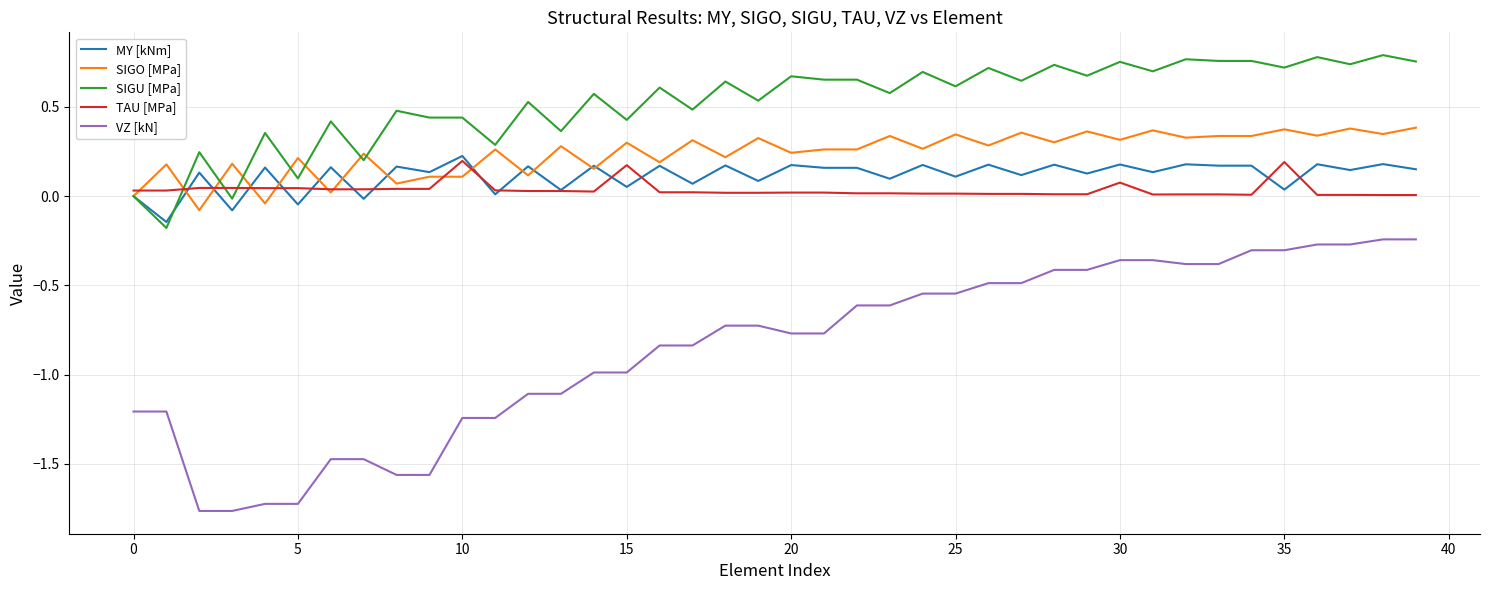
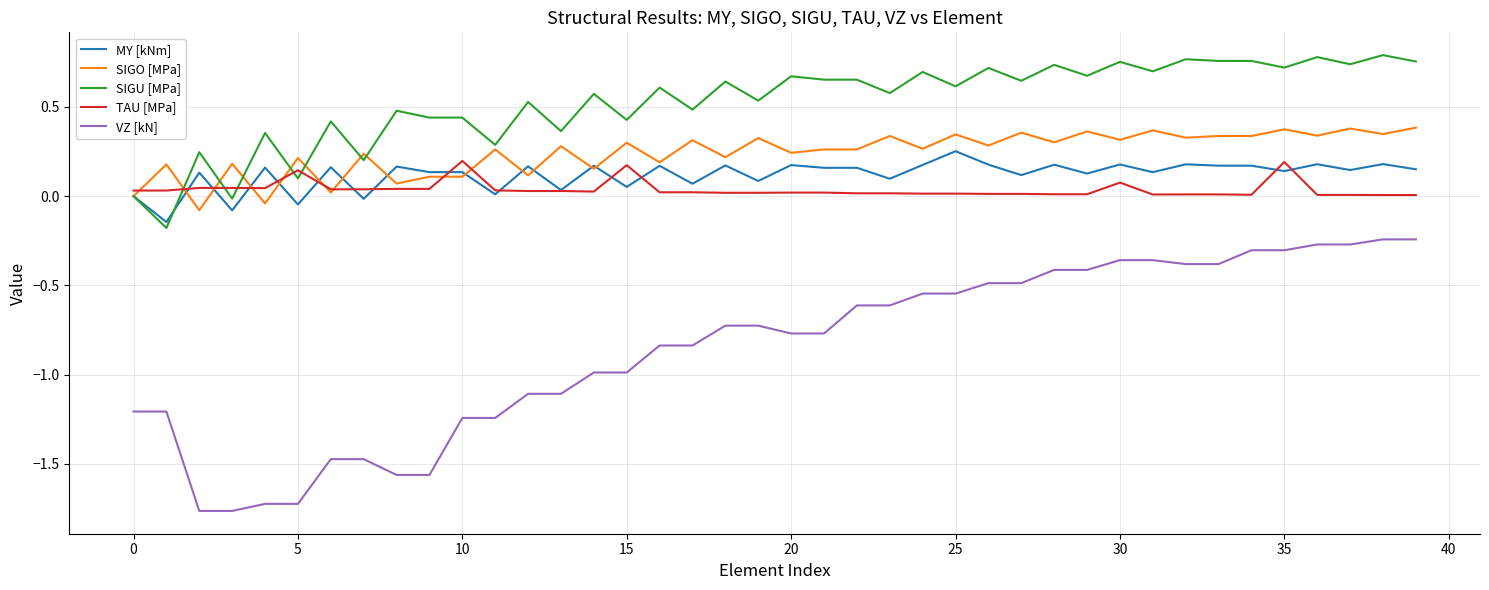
  {
    "MY [kNm]": {
      "5": -0.05,
-     "10": 0.23,
+     "10": 0.13,
      "15": 0.05,
      "20": 0.17,
-     "25": 0.11,
+     "25": 0.25,
      "30": 0.18,
-     "35": 0.04
+     "35": 0.14
    },
    "SIGO [MPa]": {
      "5": 0.21,
      "10": 0.11,
      "15": 0.30,
      "20": 0.24,
      "25": 0.35,
      "30": 0.32,
      "35": 0.37
    },
    "SIGU [MPa]": {
      "5": 0.10,
      "10": 0.44,
      "15": 0.43,
      "20": 0.67,
      "25": 0.62,
      "30": 0.75,
      "35": 0.72
    },
    "TAU [MPa]": {
      "0": 0.03,
-     "5": 0.05,
+     "5": 0.15,
      "10": 0.20,
      "15": 0.17,
      "20": 0.02,
      "25": 0.01,
      "30": 0.08,
      "35": 0.19
    },
    "VZ [kN]": {
      "0": -1.21,
      "5": -1.72,
      "10": -1.24,
      "15": -0.99,
      "20": -0.77,
      "25": -0.55,
      "30": -0.36,
      "35": -0.30
    }
  }
